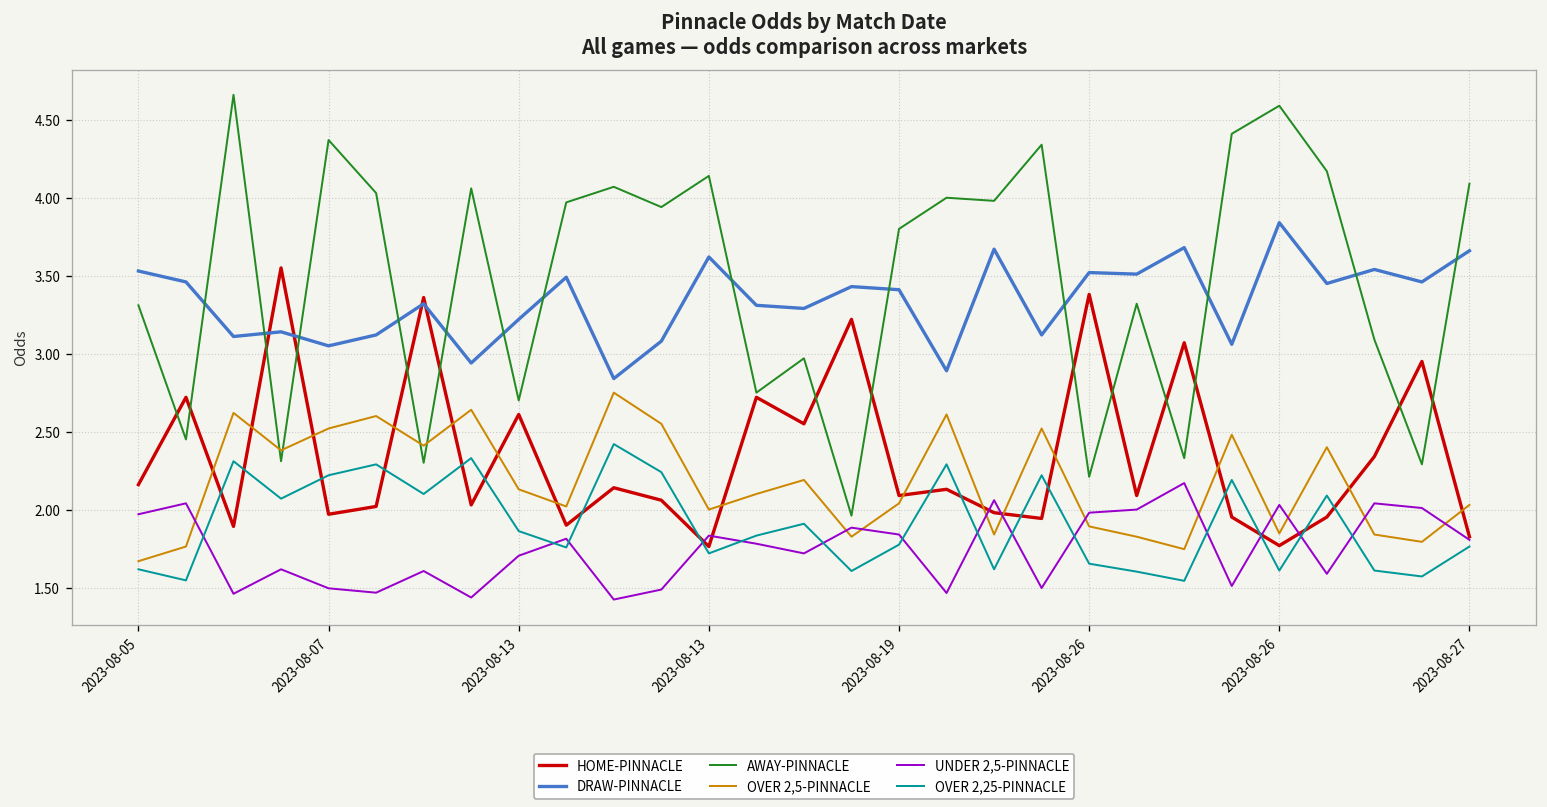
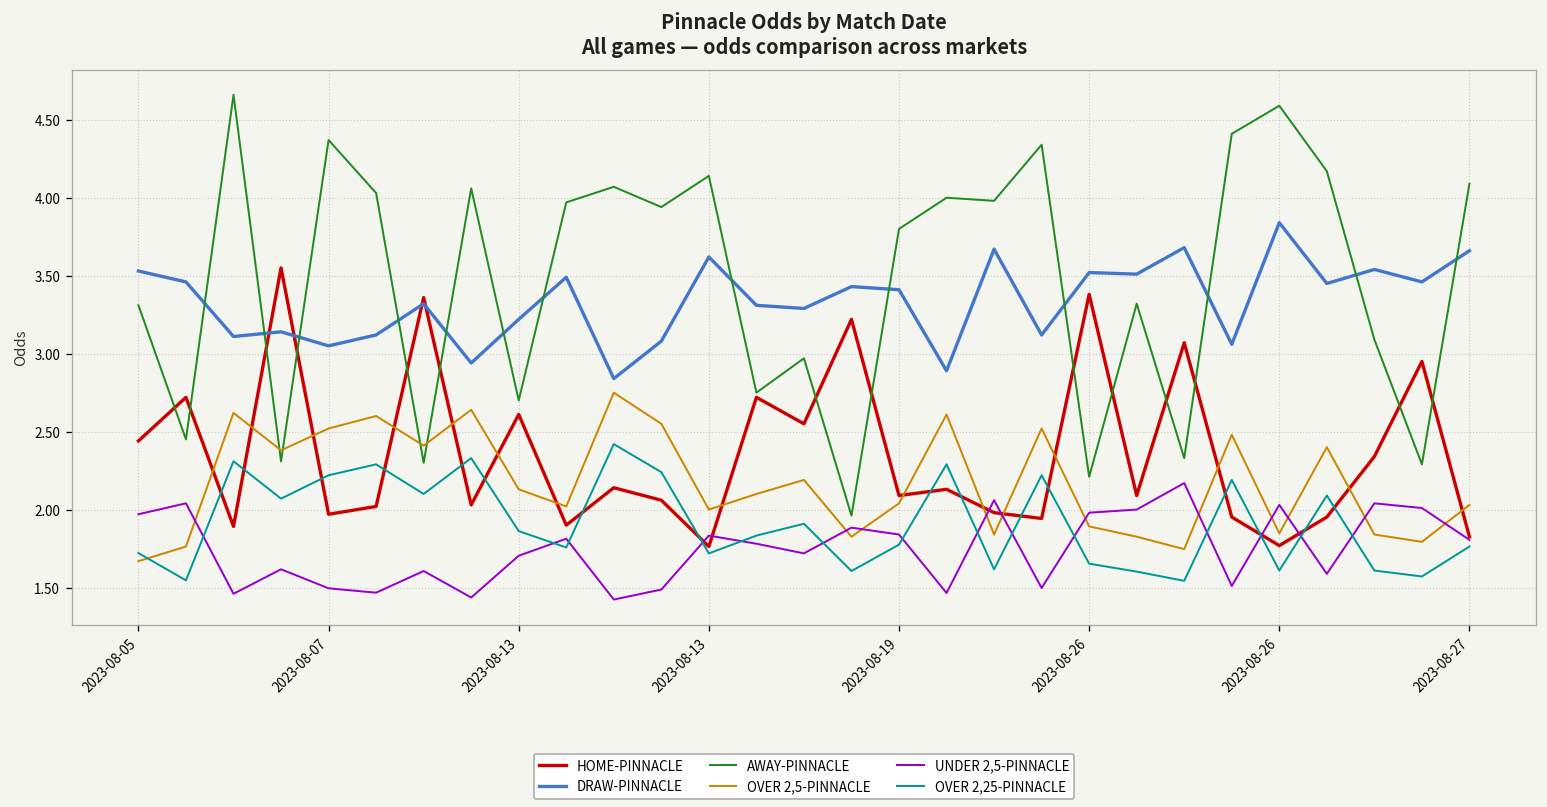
  {
    "HOME-PINNACLE": {
-     "2023-08-05": 2.16
+     "2023-08-05": 2.44
    },
    "DRAW-PINNACLE": {
      "2023-08-05": 3.53
    },
    "AWAY-PINNACLE": {
      "2023-08-05": 3.31
    },
    "OVER 2,5-PINNACLE": {
      "2023-08-05": 1.67
    },
    "UNDER 2,5-PINNACLE": {
      "2023-08-05": 1.97
    },
    "OVER 2,25-PINNACLE": {
-     "2023-08-05": 1.62
+     "2023-08-05": 1.72
    }
  }
